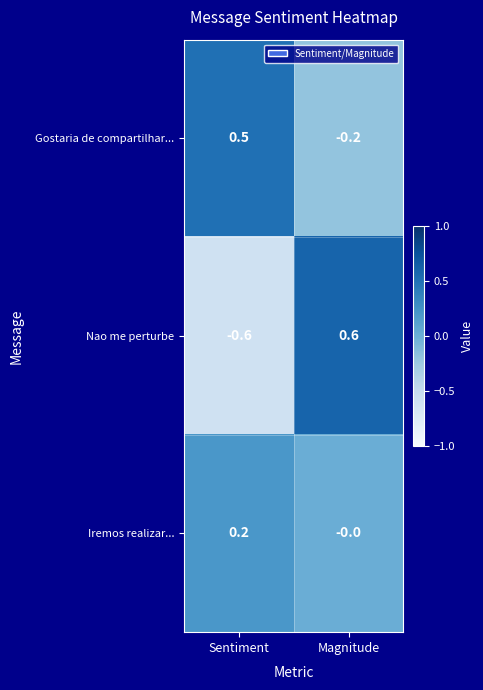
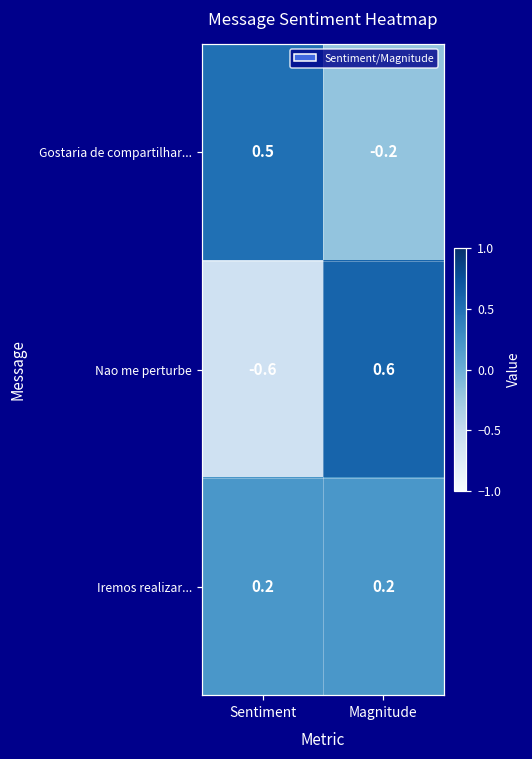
  {
    "Gostaria de compartilhar...": {
      "Sentiment": 0.5,
      "Magnitude": -0.2
    },
    "Nao me perturbe": {
      "Sentiment": -0.6,
      "Magnitude": 0.6
    },
    "Iremos realizar...": {
      "Sentiment": 0.2,
-     "Magnitude": -0.0
+     "Magnitude": 0.2
    }
  }
